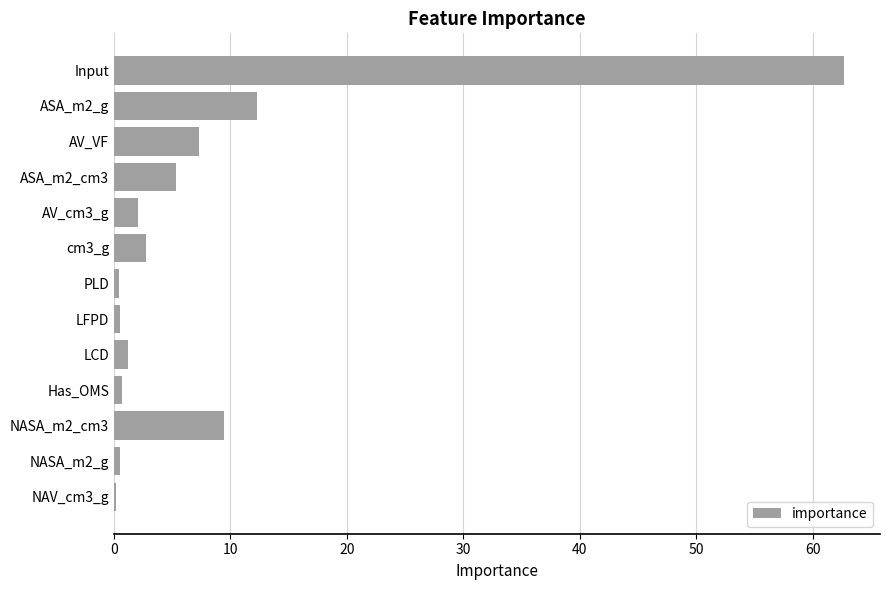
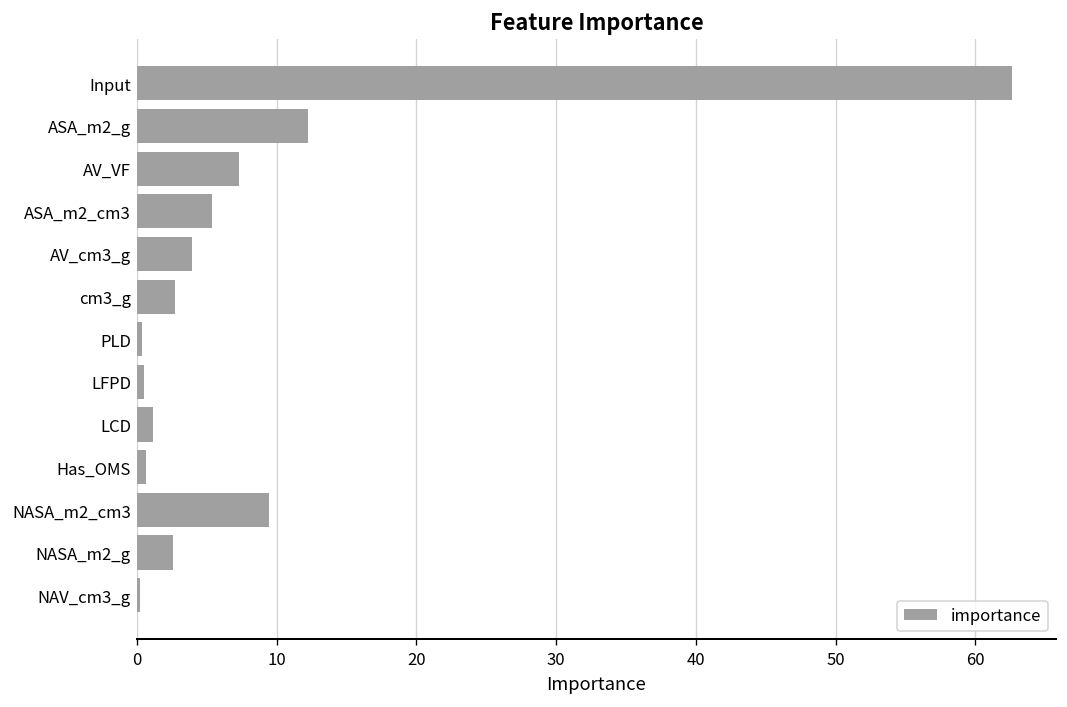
  {
    "Input": 62.6,
    "ASA_m2_g": 12.3,
    "AV_VF": 7.3,
    "ASA_m2_cm3": 5.4,
-   "AV_cm3_g": 2.0,
+   "AV_cm3_g": 4.0,
    "cm3_g": 2.7,
    "PLD": 0.4,
    "LFPD": 0.5,
    "LCD": 1.2,
    "Has_OMS": 0.7,
    "NASA_m2_cm3": 9.4,
-   "NASA_m2_g": 0.5
+   "NASA_m2_g": 2.6
  }
